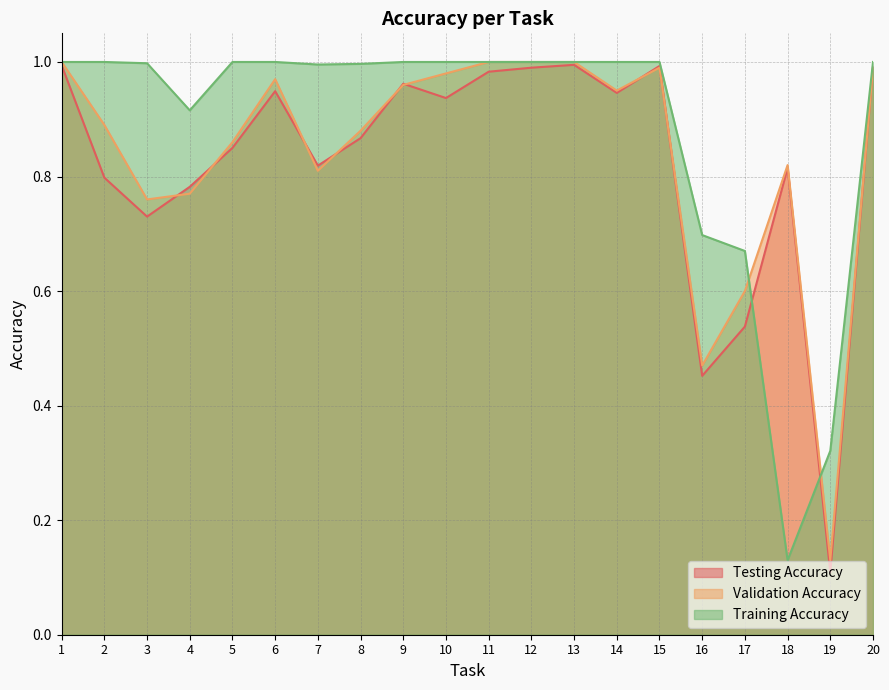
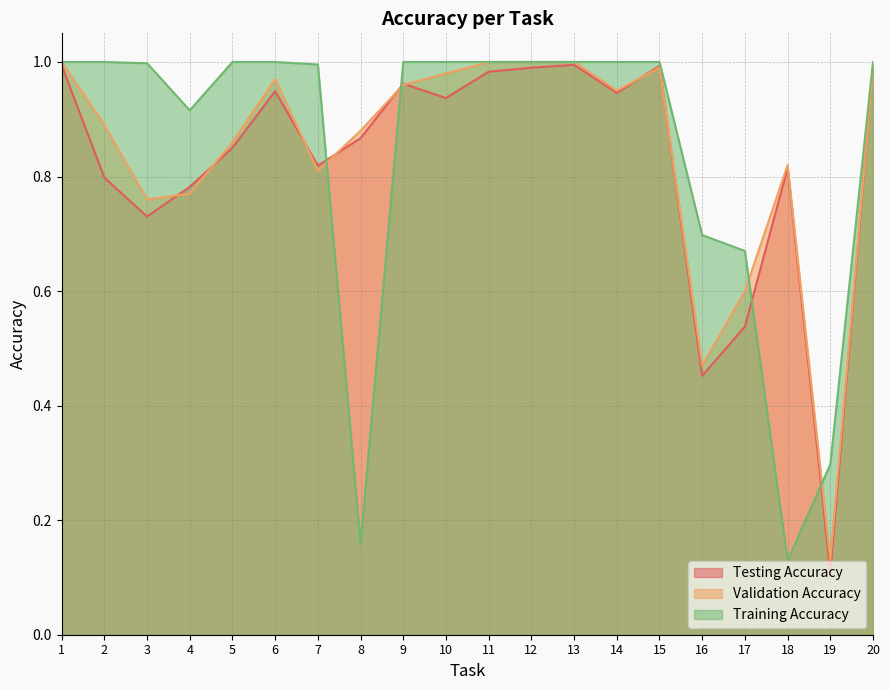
  {
    "Training Accuracy": {
      "2": 1.00,
      "3": 1.00,
      "4": 0.92,
      "5": 1.00,
      "6": 1.00,
      "7": 1.00,
-     "8": 1.00,
+     "8": 0.16,
      "9": 1.00,
      "10": 1.00,
      "14": 1.00,
      "15": 1.00,
      "16": 0.70,
      "17": 0.67,
      "18": 0.13,
-     "19": 0.32,
+     "19": 0.30,
      "20": 1.00
    }
  }
